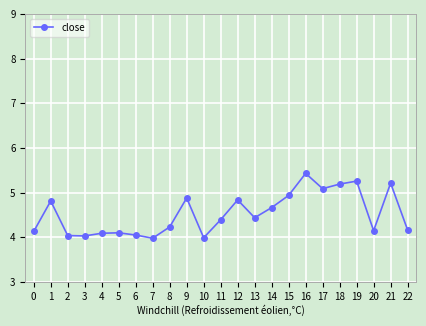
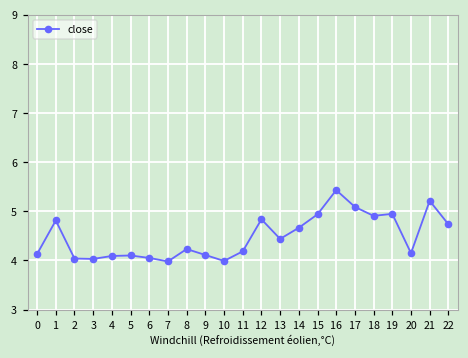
  {
    "0": 4.1,
    "1": 4.8,
    "2": 4.0,
    "3": 4.0,
    "4": 4.1,
    "5": 4.1,
    "6": 4.1,
    "7": 4.0,
    "8": 4.2,
-   "9": 4.9,
+   "9": 4.1,
    "10": 4.0,
-   "11": 4.4,
+   "11": 4.2,
    "12": 4.8,
    "13": 4.4,
    "14": 4.7,
    "15": 4.9,
    "16": 5.4,
    "17": 5.1,
-   "18": 5.2,
-   "19": 5.3,
+   "18": 4.9,
+   "19": 4.9,
    "20": 4.1,
    "21": 5.2,
-   "22": 4.2
+   "22": 4.7
  }
